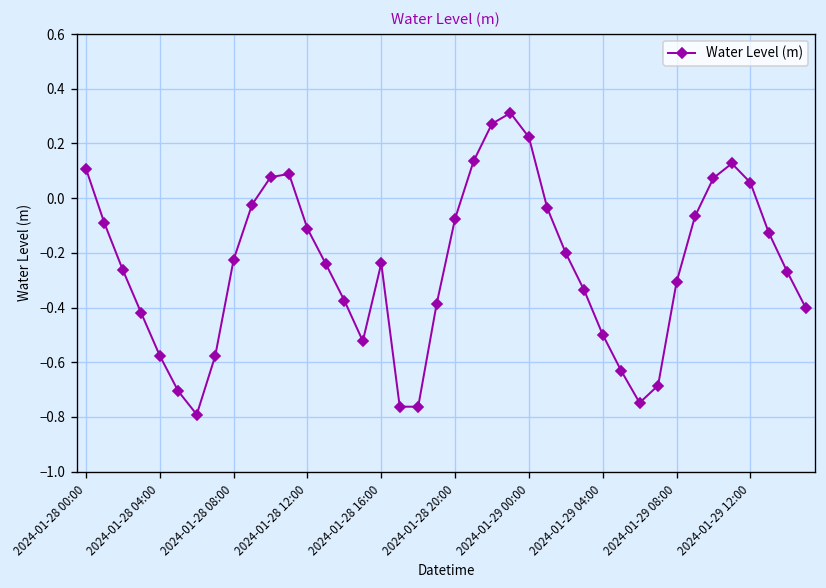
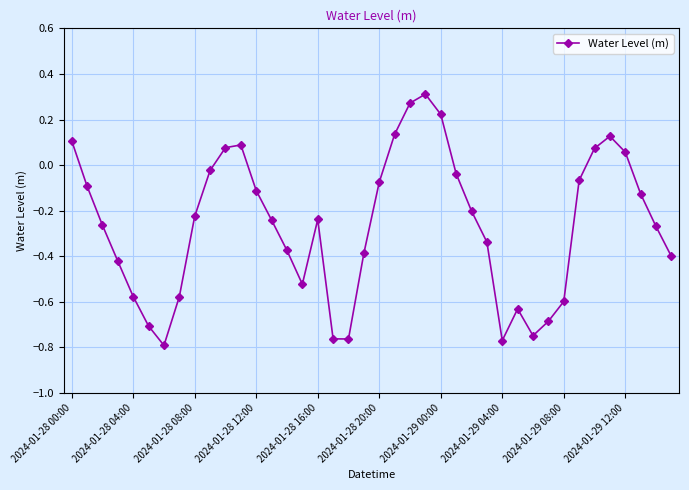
  {
    "2024-01-28 00:00": 0.11,
    "2024-01-28 04:00": -0.58,
    "2024-01-28 08:00": -0.22,
    "2024-01-28 12:00": -0.11,
    "2024-01-28 16:00": -0.24,
    "2024-01-28 20:00": -0.08,
    "2024-01-29 00:00": 0.22,
-   "2024-01-29 04:00": -0.50,
-   "2024-01-29 08:00": -0.31,
+   "2024-01-29 04:00": -0.77,
+   "2024-01-29 08:00": -0.60,
    "2024-01-29 12:00": 0.06
  }
